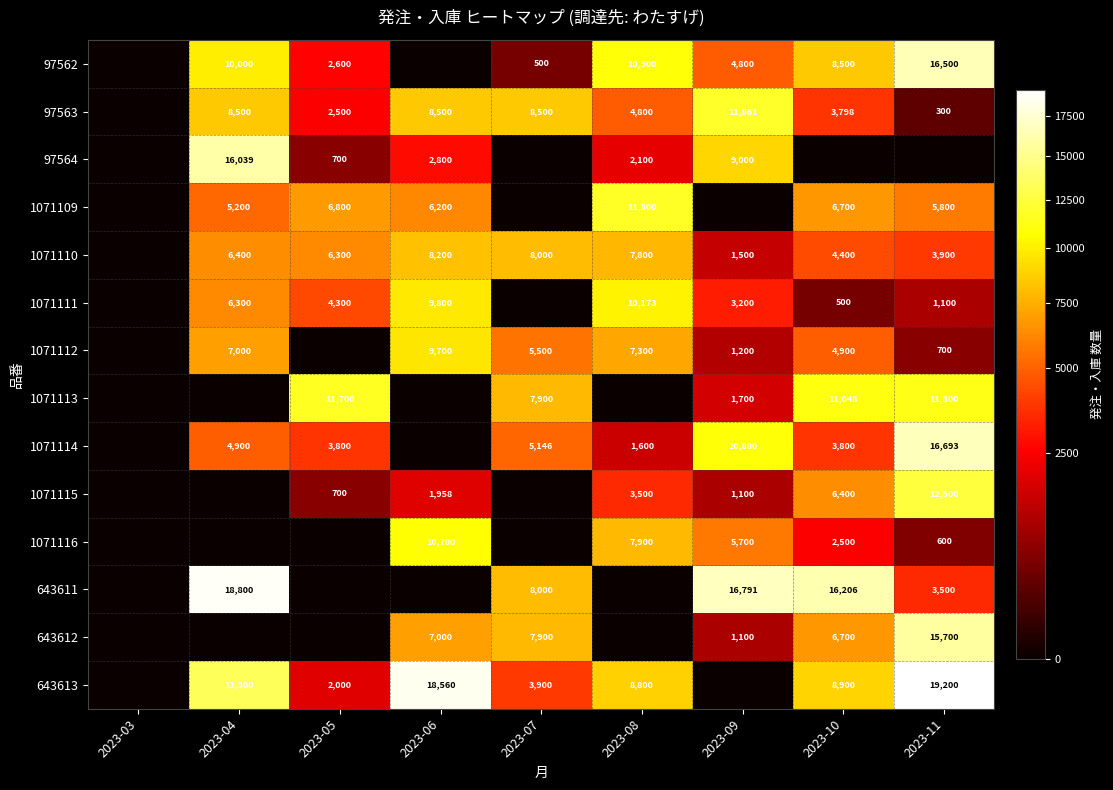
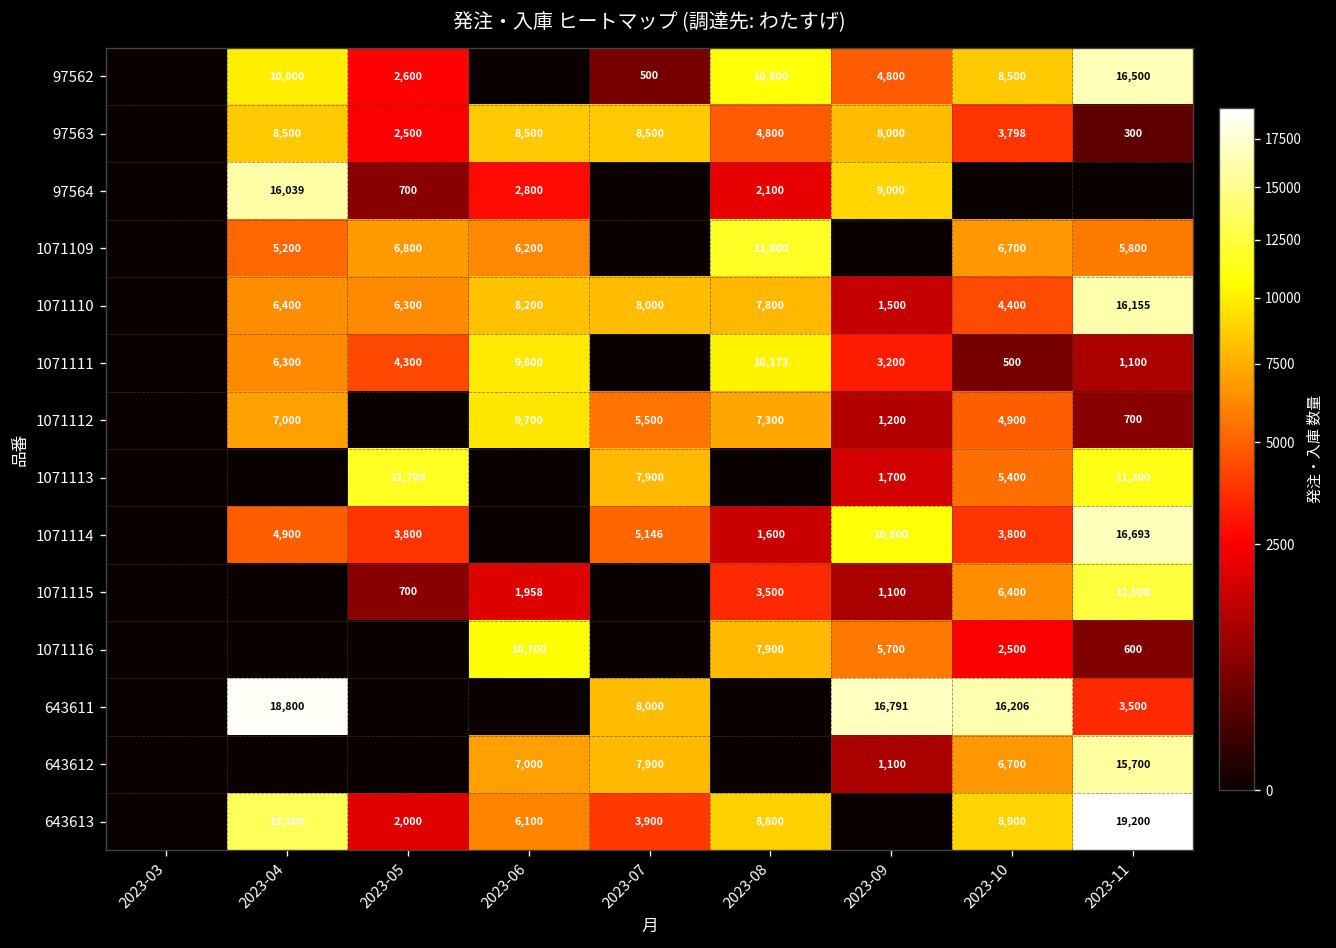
  {
    "97562": {
      "2023-04": "10,000",
      "2023-05": "2,600",
      "2023-07": "500",
      "2023-08": "10,900",
      "2023-09": "4,800",
      "2023-10": "8,500",
      "2023-11": "16,500"
    },
    "97563": {
      "2023-04": "8,500",
      "2023-05": "2,500",
      "2023-06": "8,500",
      "2023-07": "8,500",
      "2023-08": "4,800",
-     "2023-09": "11,861",
+     "2023-09": "8,000",
      "2023-10": "3,798",
      "2023-11": "300"
    },
    "97564": {
      "2023-04": "16,039",
      "2023-05": "700",
      "2023-06": "2,800",
      "2023-08": "2,100",
      "2023-09": "9,000"
    },
    "1071109": {
      "2023-04": "5,200",
      "2023-05": "6,800",
      "2023-06": "6,200",
      "2023-08": "11,800",
      "2023-10": "6,700",
      "2023-11": "5,800"
    },
    "1071110": {
      "2023-04": "6,400",
      "2023-05": "6,300",
      "2023-06": "8,200",
      "2023-07": "8,000",
      "2023-08": "7,800",
      "2023-09": "1,500",
      "2023-10": "4,400",
-     "2023-11": "3,900"
+     "2023-11": "16,155"
    },
    "1071111": {
      "2023-04": "6,300",
      "2023-05": "4,300",
      "2023-06": "9,800",
      "2023-08": "10,173",
      "2023-09": "3,200",
      "2023-10": "500",
      "2023-11": "1,100"
    },
    "1071112": {
      "2023-04": "7,000",
      "2023-06": "9,700",
      "2023-07": "5,500",
      "2023-08": "7,300",
      "2023-09": "1,200",
      "2023-10": "4,900",
      "2023-11": "700"
    },
    "1071113": {
      "2023-05": "11,700",
      "2023-07": "7,900",
      "2023-09": "1,700",
-     "2023-10": "11,048",
+     "2023-10": "5,400",
      "2023-11": "11,300"
    },
    "1071114": {
      "2023-04": "4,900",
      "2023-05": "3,800",
      "2023-07": "5,146",
      "2023-08": "1,600",
      "2023-09": "10,800",
      "2023-10": "3,800",
      "2023-11": "16,693"
    },
    "1071115": {
      "2023-05": "700",
      "2023-06": "1,958",
      "2023-08": "3,500",
      "2023-09": "1,100",
      "2023-10": "6,400",
      "2023-11": "12,500"
    },
    "1071116": {
      "2023-06": "10,700",
      "2023-08": "7,900",
      "2023-09": "5,700",
      "2023-10": "2,500",
      "2023-11": "600"
    },
    "643611": {
      "2023-04": "18,800",
      "2023-07": "8,000",
      "2023-09": "16,791",
      "2023-10": "16,206",
      "2023-11": "3,500"
    },
    "643612": {
      "2023-06": "7,000",
      "2023-07": "7,900",
      "2023-09": "1,100",
      "2023-10": "6,700",
      "2023-11": "15,700"
    },
    "643613": {
      "2023-04": "13,300",
      "2023-05": "2,000",
-     "2023-06": "18,560",
+     "2023-06": "6,100",
      "2023-07": "3,900",
      "2023-08": "8,800",
      "2023-10": "8,900",
      "2023-11": "19,200"
    }
  }
